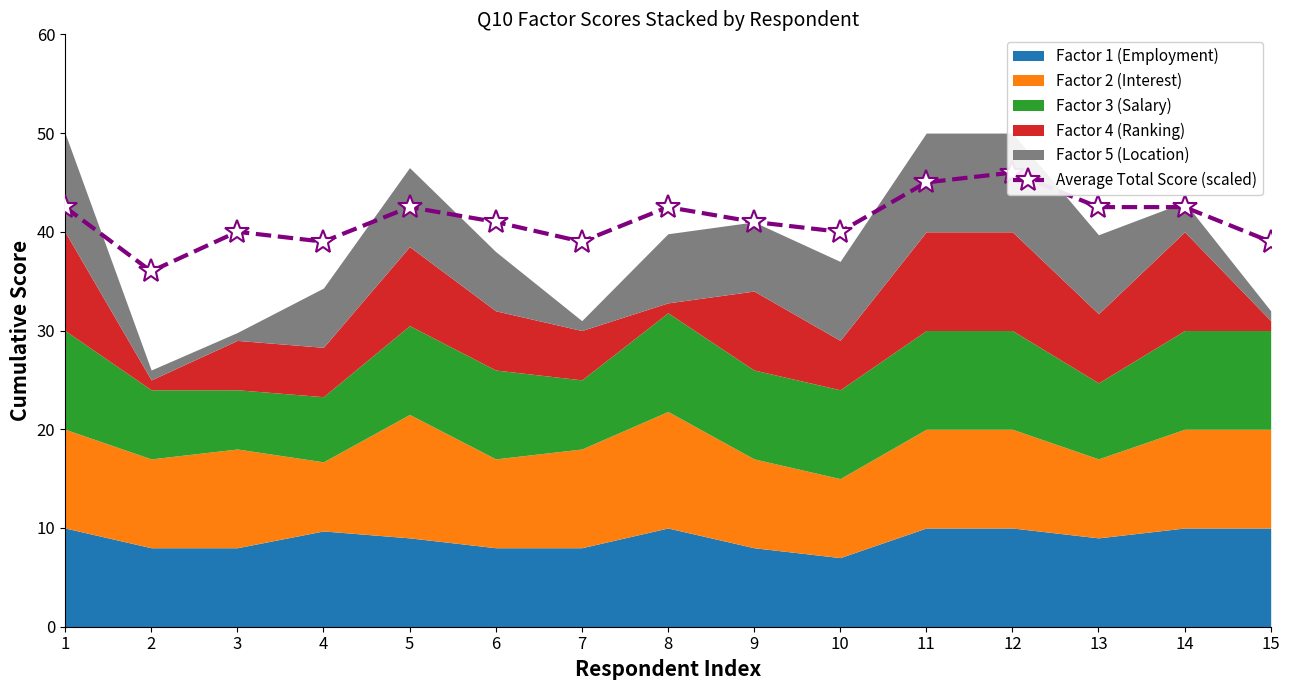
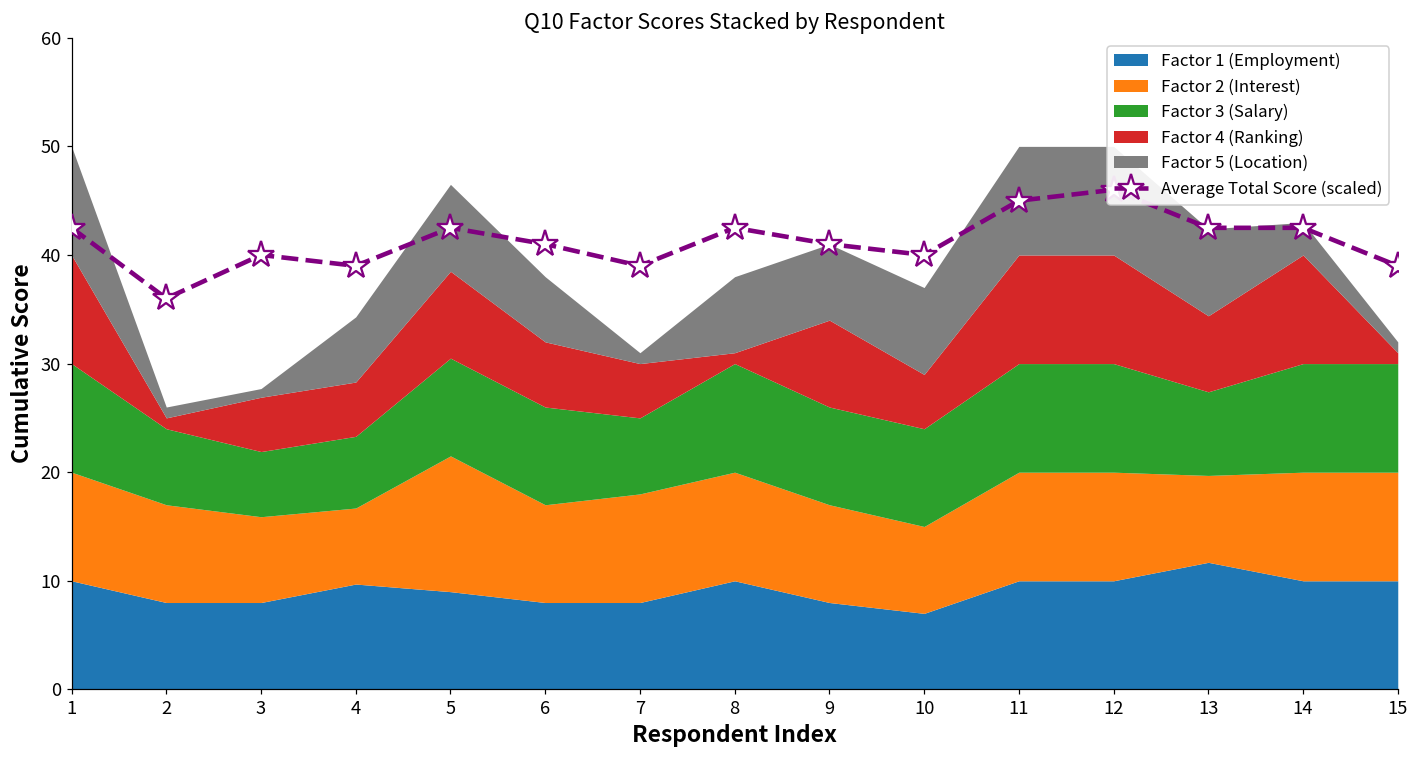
  {
    "Average Total Score (scaled)": {
      "1": 43,
      "2": 36,
      "3": 40,
      "4": 39,
      "5": 43,
      "6": 41,
      "7": 39,
      "8": 43,
      "10": 40,
      "11": 45,
      "14": 43,
      "15": 39
    },
    "Factor 1 (Employment)": {
-     "13": 9
+     "13": 12
    },
    "Factor 2 (Interest)": {
-     "3": 10,
-     "8": 12
+     "3": 8,
+     "8": 10
    },
    "Factor 5 (Location)": {
      "1": 10,
      "2": 1,
      "3": 1,
      "4": 6,
      "5": 8,
      "6": 6,
      "7": 1,
      "8": 7,
      "10": 8,
      "11": 10,
      "14": 3,
      "15": 1
    }
  }
